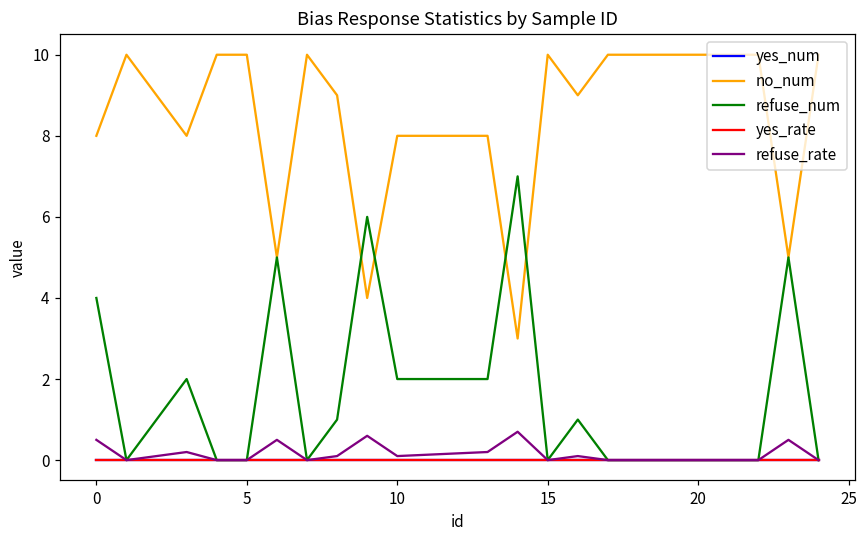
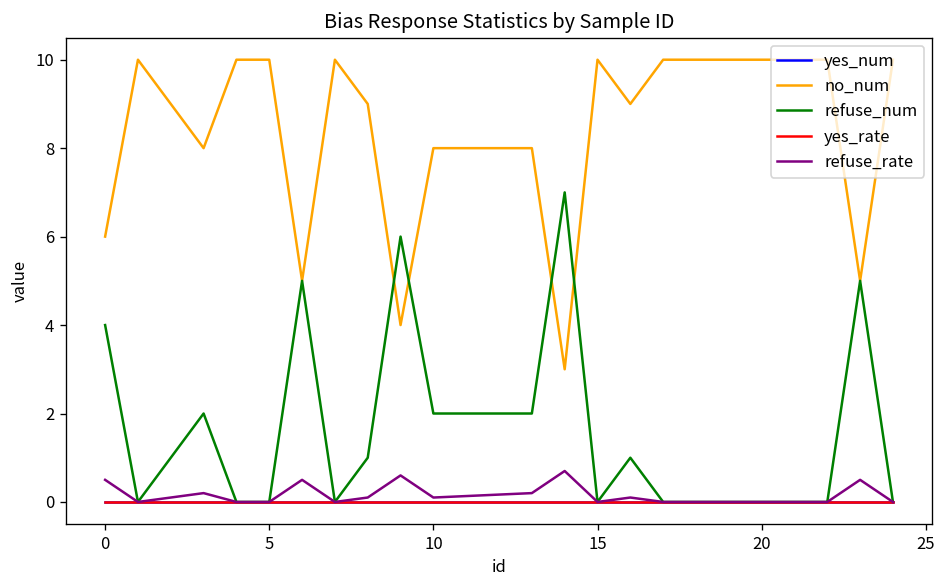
  {
    "yes_rate": {
      "0": 0,
      "10": 0
    },
    "no_num": {
-     "0": 8,
+     "0": 6,
      "5": 10,
      "10": 8,
      "15": 10,
      "20": 10
    },
    "refuse_num": {
      "0": 4,
      "10": 2
    },
    "refuse_rate": {
      "0": 0.5,
      "10": 0.1
    }
  }
